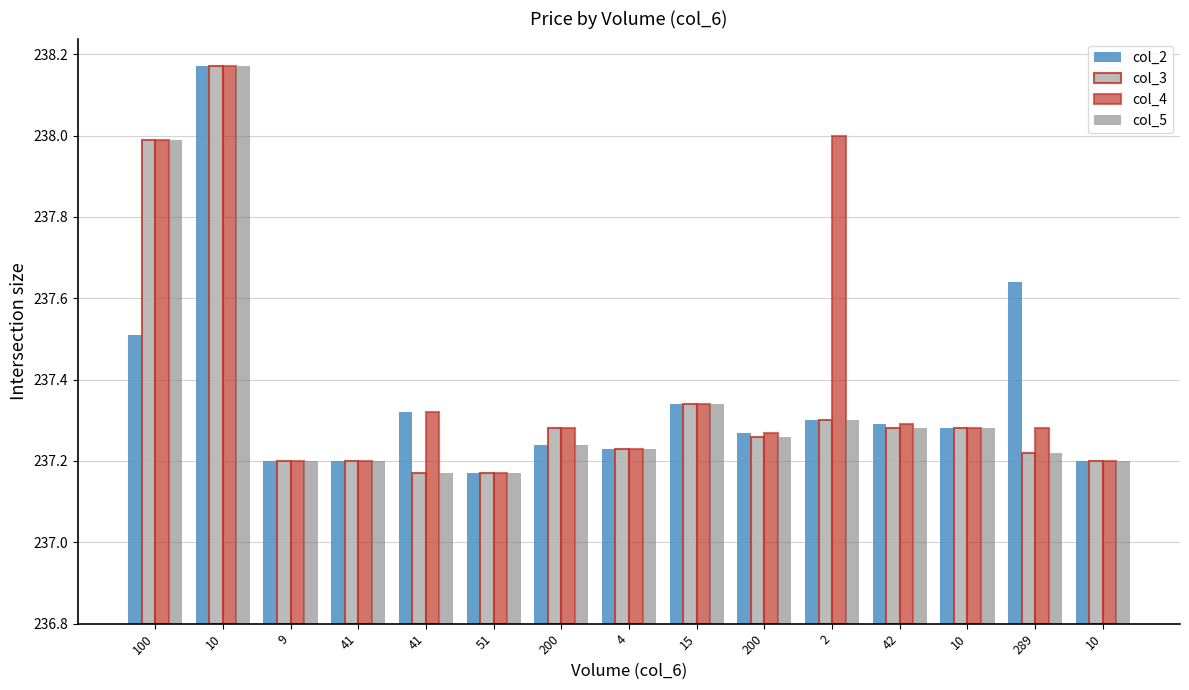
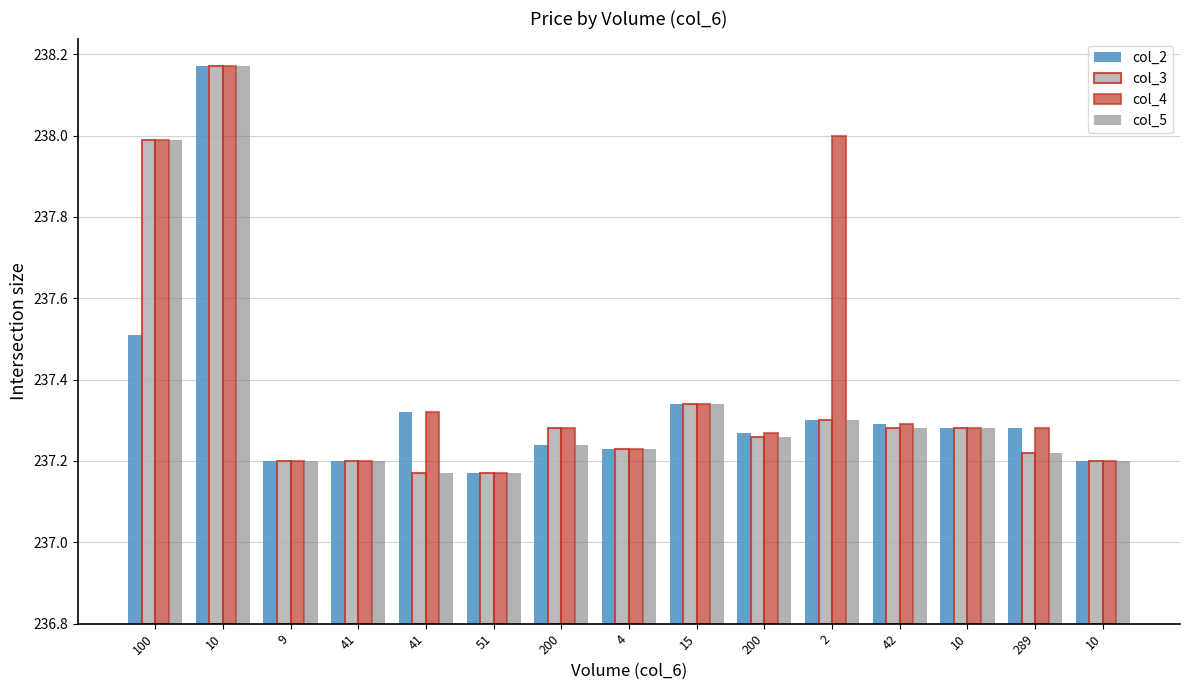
  {
    "col_2": {
      "100": 237.51,
      "9": 237.20,
      "51": 237.17,
      "4": 237.23,
      "15": 237.34,
      "2": 237.30,
      "42": 237.29,
-     "289": 237.64
+     "289": 237.28
    },
    "col_4": {
      "100": 237.99,
      "9": 237.20,
      "51": 237.17,
      "4": 237.23,
      "15": 237.34,
      "2": 238.00,
      "42": 237.29,
      "289": 237.28
    }
  }
